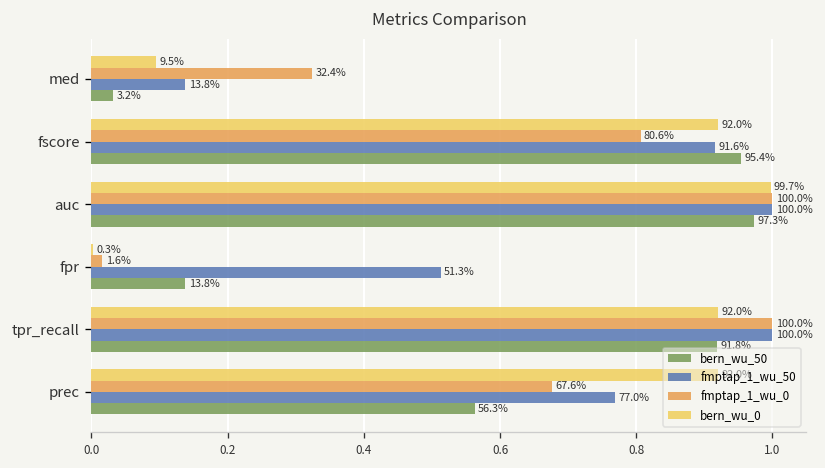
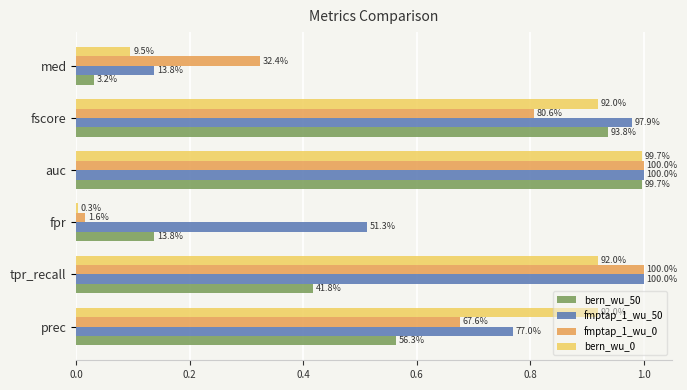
  {
    "bern_wu_50": {
      "med": "3.2%",
-     "fscore": "95.4%",
-     "auc": "97.3%",
+     "fscore": "93.8%",
+     "auc": "99.7%",
      "fpr": "13.8%",
-     "tpr_recall": "0.92",
+     "tpr_recall": "0.42",
      "prec": "56.3%"
    },
    "fmptap_1_wu_50": {
      "med": "13.8%",
-     "fscore": "91.6%",
+     "fscore": "97.9%",
      "auc": "100.0%",
      "fpr": "51.3%",
      "tpr_recall": "100.0%",
      "prec": "77.0%"
    }
  }
